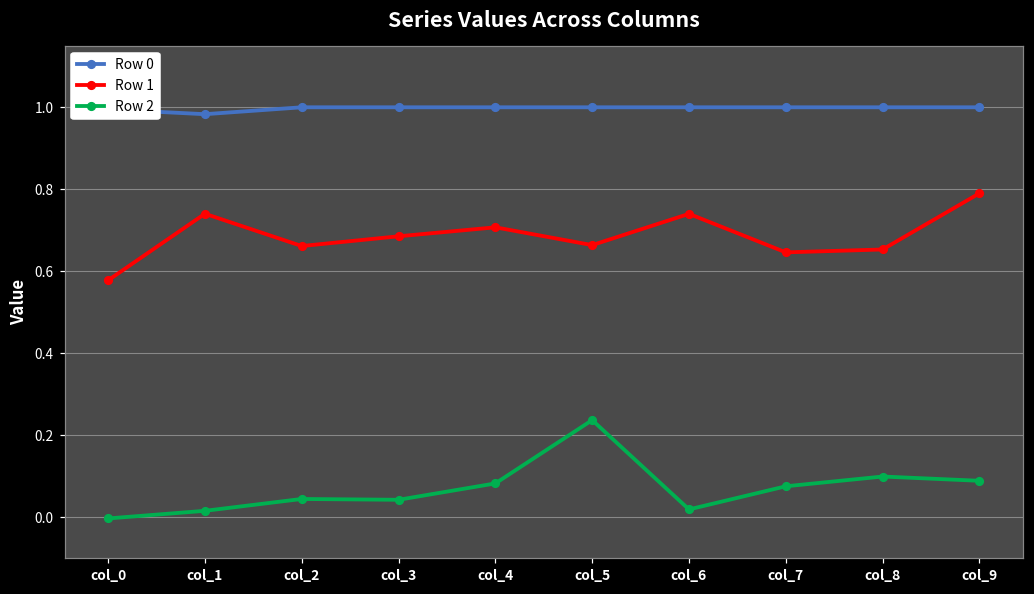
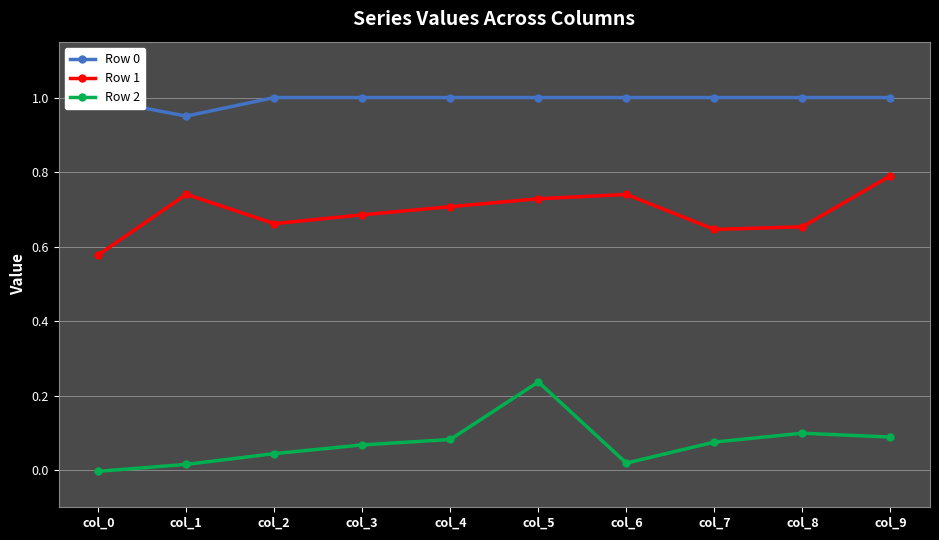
  {
    "Row 0": {
-     "col_1": 0.98,
+     "col_1": 0.95,
      "col_2": 1.00,
      "col_3": 1.00,
      "col_4": 1.00,
      "col_5": 1.00,
      "col_6": 1.00,
      "col_7": 1.00,
      "col_8": 1.00,
      "col_9": 1.00
    },
    "Row 1": {
      "col_0": 0.58,
      "col_1": 0.74,
      "col_2": 0.66,
      "col_3": 0.69,
      "col_4": 0.71,
-     "col_5": 0.66,
+     "col_5": 0.73,
      "col_6": 0.74,
      "col_7": 0.65,
      "col_8": 0.65,
      "col_9": 0.79
    },
    "Row 2": {
      "col_0": 0.00,
      "col_1": 0.02,
      "col_2": 0.04,
-     "col_3": 0.04,
+     "col_3": 0.07,
      "col_4": 0.08,
      "col_5": 0.24,
      "col_6": 0.02,
      "col_7": 0.08,
      "col_8": 0.10,
      "col_9": 0.09
    }
  }
